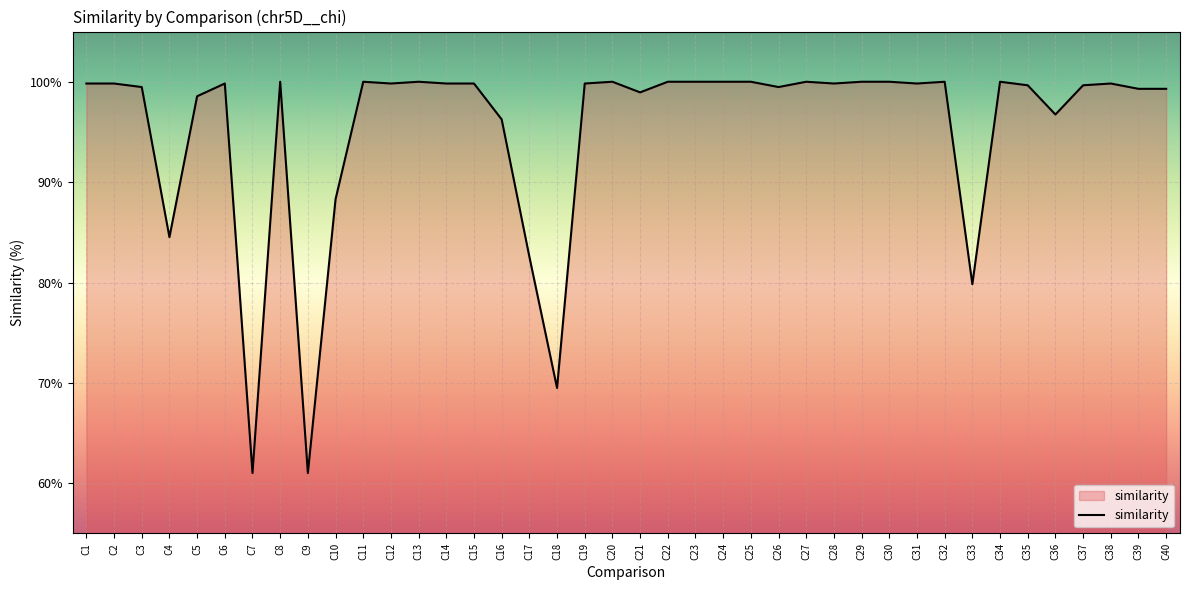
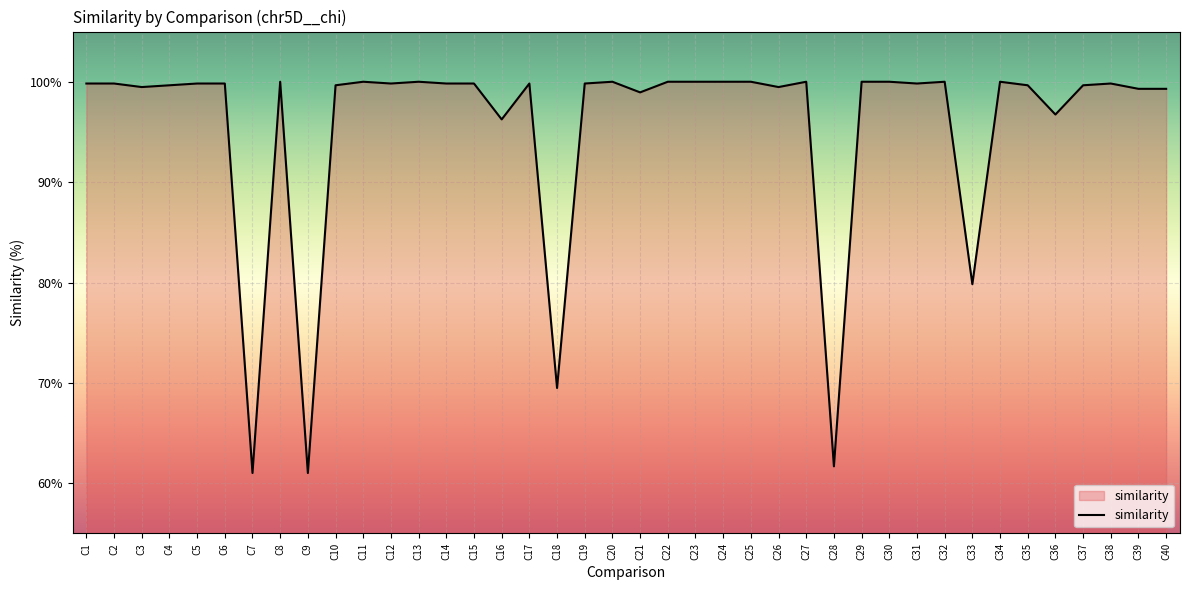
  {
    "C1": "99.8%",
    "C2": "99.8%",
    "C3": "99.5%",
-   "C4": "84.5%",
-   "C5": "98.6%",
+   "C4": "99.6%",
+   "C5": "99.8%",
    "C6": "99.8%",
    "C7": "61.0%",
    "C8": "100.0%",
    "C9": "61.0%",
-   "C10": "88.3%",
+   "C10": "99.6%",
    "C11": "100.0%",
    "C12": "99.8%",
    "C13": "100.0%",
    "C14": "99.8%",
    "C15": "99.8%",
    "C16": "96.2%",
-   "C17": "82.6%",
+   "C17": "99.8%",
    "C18": "69.5%",
    "C19": "99.8%",
    "C20": "100.0%",
    "C21": "98.9%",
    "C22": "100.0%",
    "C23": "100.0%",
    "C24": "100.0%",
    "C25": "100.0%",
    "C26": "99.5%",
    "C27": "100.0%",
-   "C28": "99.8%",
+   "C28": "61.7%",
    "C29": "100.0%",
    "C30": "100.0%",
    "C31": "99.8%",
    "C32": "100.0%",
    "C33": "79.8%",
    "C34": "100.0%",
    "C35": "99.6%",
    "C36": "96.7%",
    "C37": "99.6%",
    "C38": "99.8%",
    "C39": "99.3%",
    "C40": "99.3%"
  }
